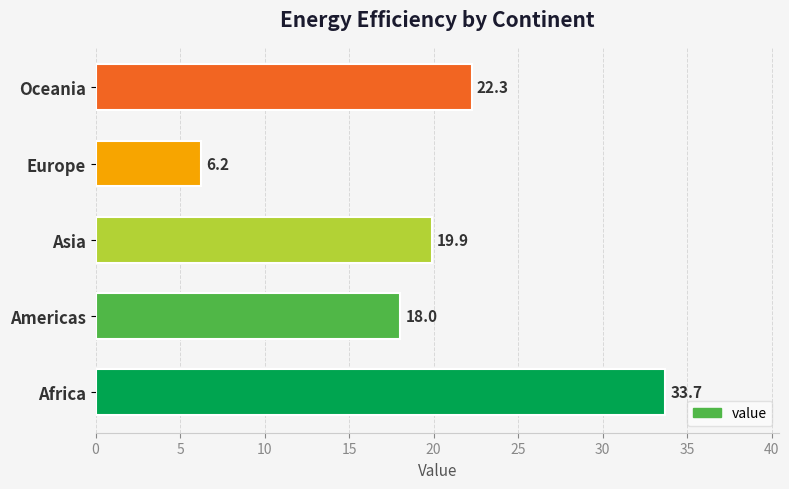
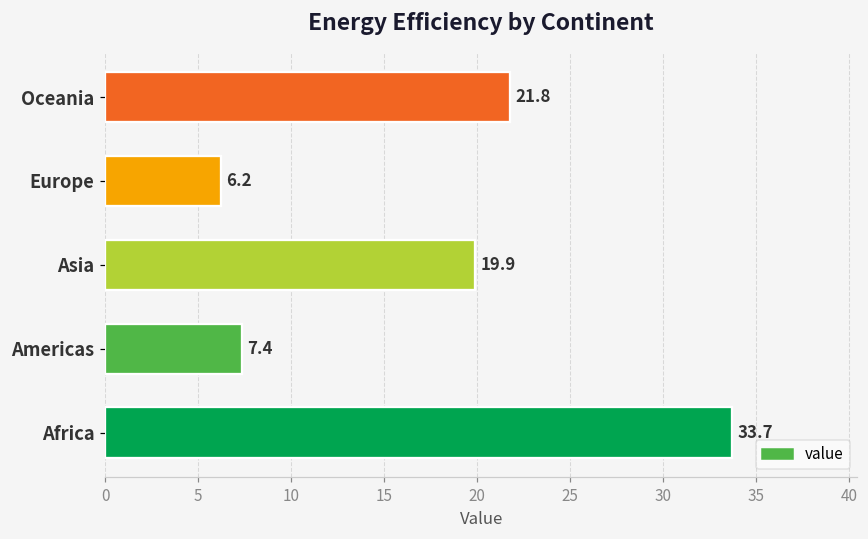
  {
-   "Oceania": 22.3,
+   "Oceania": 21.8,
    "Europe": 6.2,
    "Asia": 19.9,
-   "Americas": 18.0,
+   "Americas": 7.4,
    "Africa": 33.7
  }
